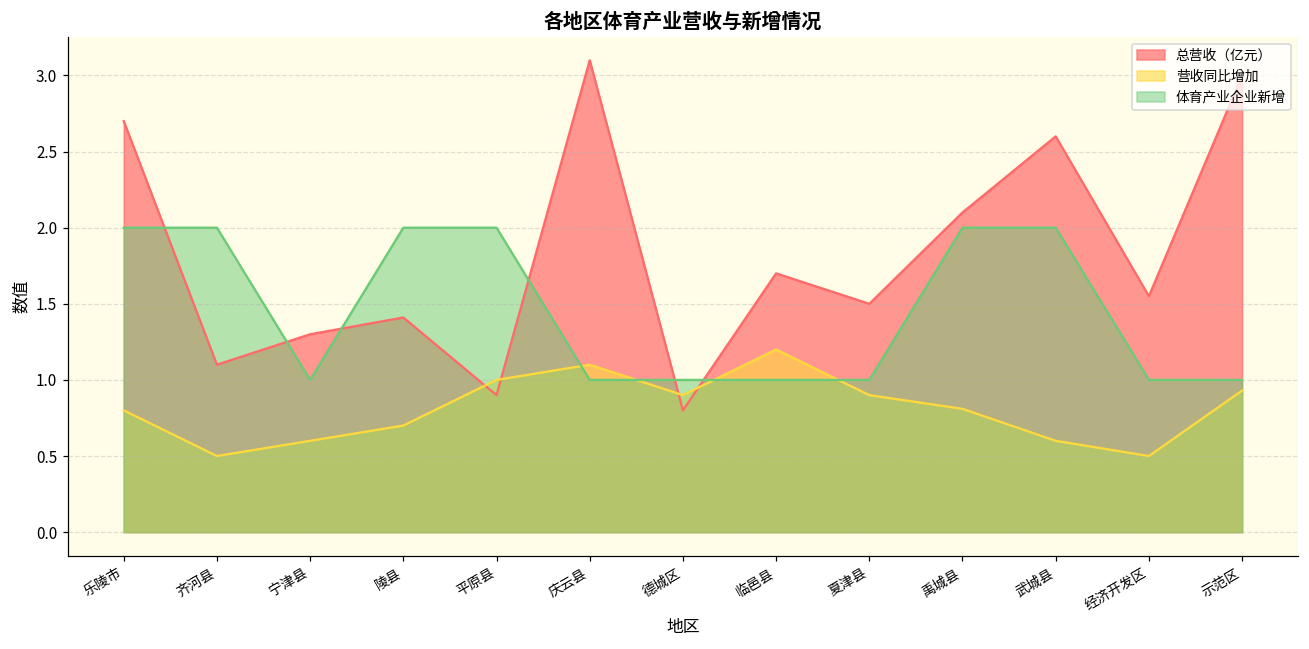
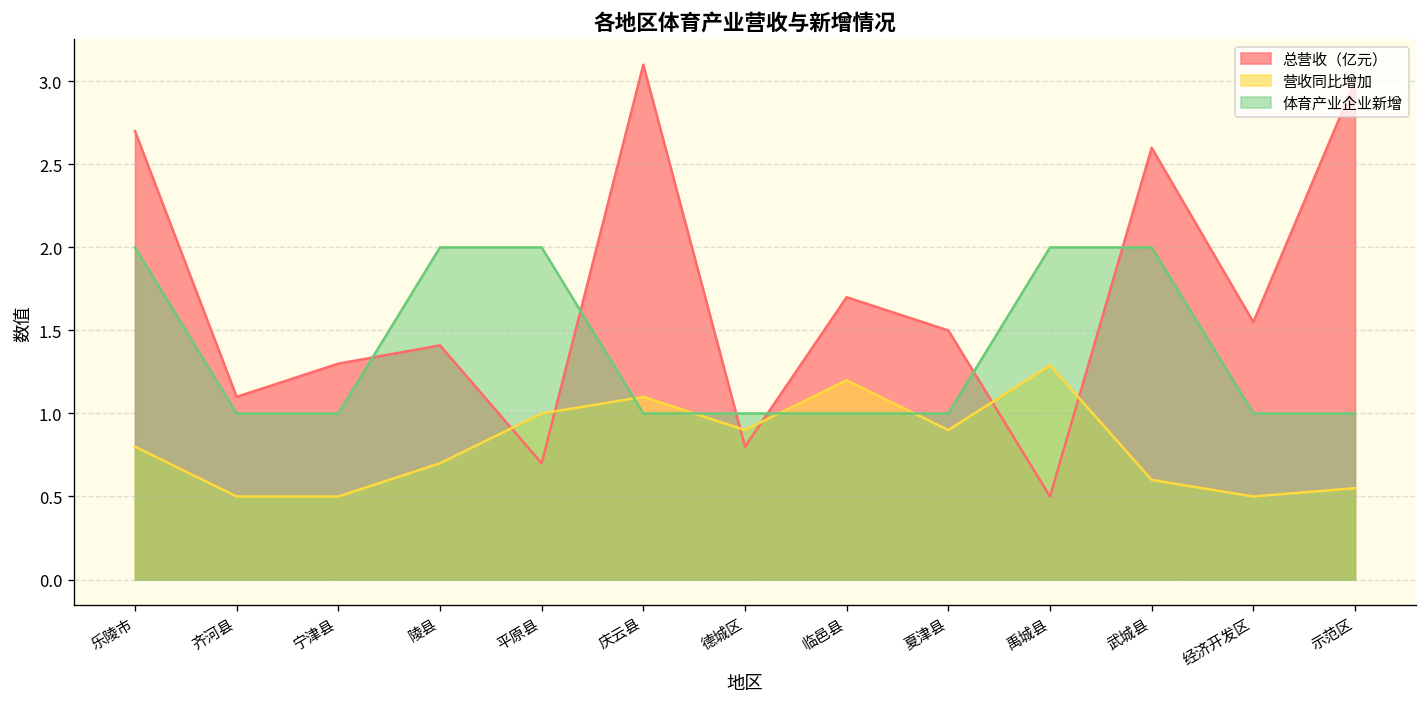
  {
    "总营收（亿元）": {
      "乐陵市": 2.7,
      "齐河县": 1.1,
      "宁津县": 1.3,
      "陵县": 1.4,
-     "平原县": 0.9,
+     "平原县": 0.7,
      "庆云县": 3.1,
      "德城区": 0.8,
      "临邑县": 1.7,
      "夏津县": 1.5,
-     "禹城县": 2.1,
+     "禹城县": 0.5,
      "武城县": 2.6,
      "经济开发区": 1.55
    },
    "营收同比增加": {
      "乐陵市": 0.80,
      "齐河县": 0.50,
-     "宁津县": 0.6,
+     "宁津县": 0.5,
      "陵县": 0.70,
      "平原县": 1.00,
      "庆云县": 1.10,
      "德城区": 0.90,
      "临邑县": 1.20,
      "夏津县": 0.90,
-     "禹城县": 0.81,
+     "禹城县": 1.29,
      "武城县": 0.60,
      "经济开发区": 0.50,
-     "示范区": 0.93
+     "示范区": 0.55
    },
    "体育产业企业新增": {
      "乐陵市": 2,
-     "齐河县": 2,
+     "齐河县": 1,
      "宁津县": 1,
      "陵县": 2,
      "平原县": 2,
      "庆云县": 1,
      "德城区": 1,
      "临邑县": 1,
      "夏津县": 1,
      "禹城县": 2,
      "武城县": 2,
      "经济开发区": 1,
      "示范区": 1
    }
  }
